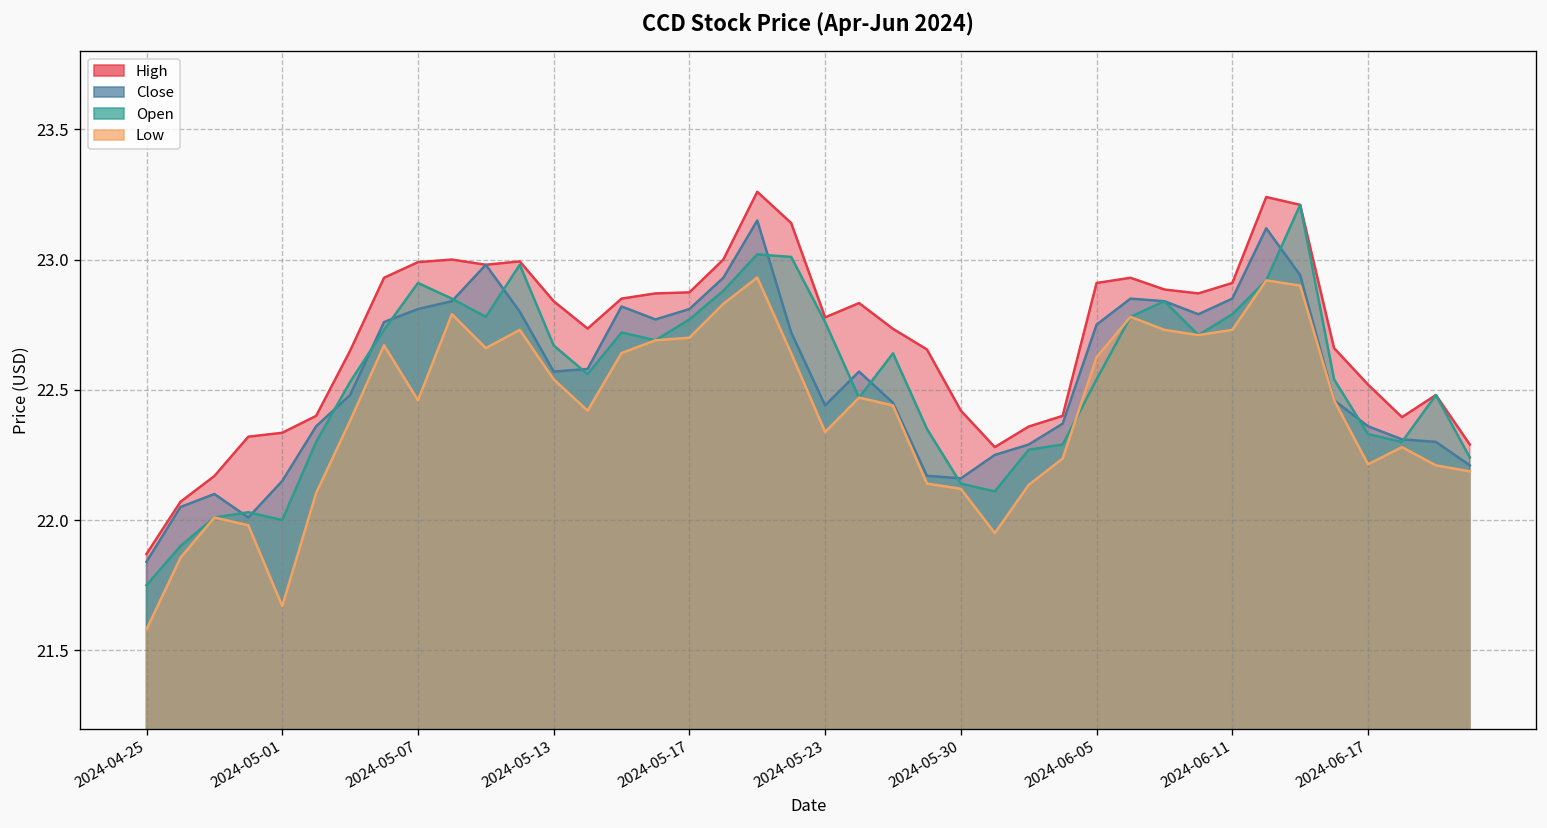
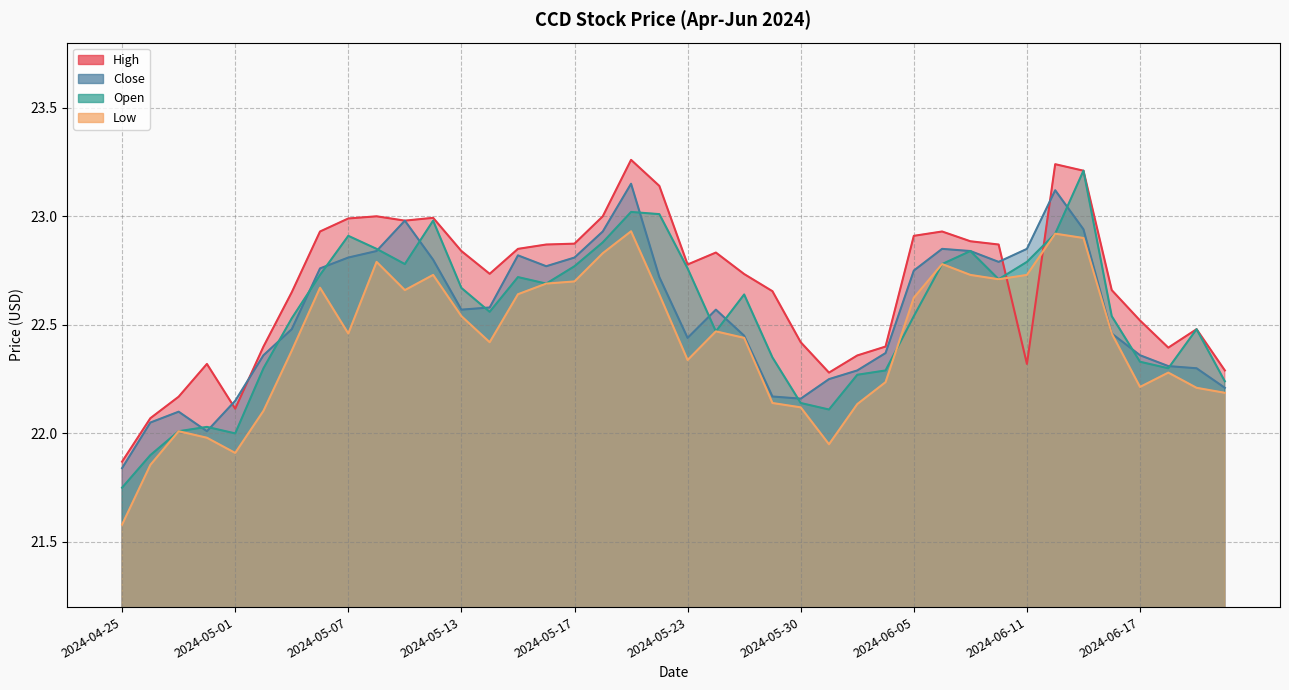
  {
    "High": {
      "2024-04-25": 21.87,
-     "2024-05-01": 22.34,
+     "2024-05-01": 22.11,
      "2024-05-07": 22.99,
      "2024-05-13": 22.84,
      "2024-05-17": 22.87,
      "2024-05-23": 22.78,
      "2024-05-30": 22.42,
      "2024-06-05": 22.91,
-     "2024-06-11": 22.91,
+     "2024-06-11": 22.32,
      "2024-06-17": 22.52
    },
    "Low": {
      "2024-04-25": 21.58,
-     "2024-05-01": 21.67,
+     "2024-05-01": 21.91,
      "2024-05-07": 22.46,
      "2024-05-13": 22.54,
      "2024-05-17": 22.70,
      "2024-05-23": 22.34,
      "2024-05-30": 22.12,
      "2024-06-05": 22.63,
      "2024-06-11": 22.73,
      "2024-06-17": 22.21
    }
  }
